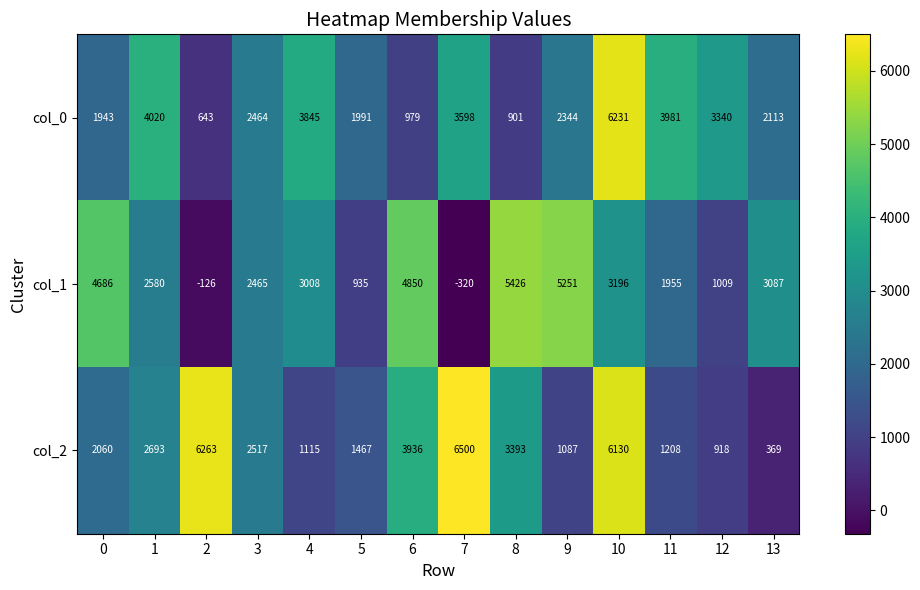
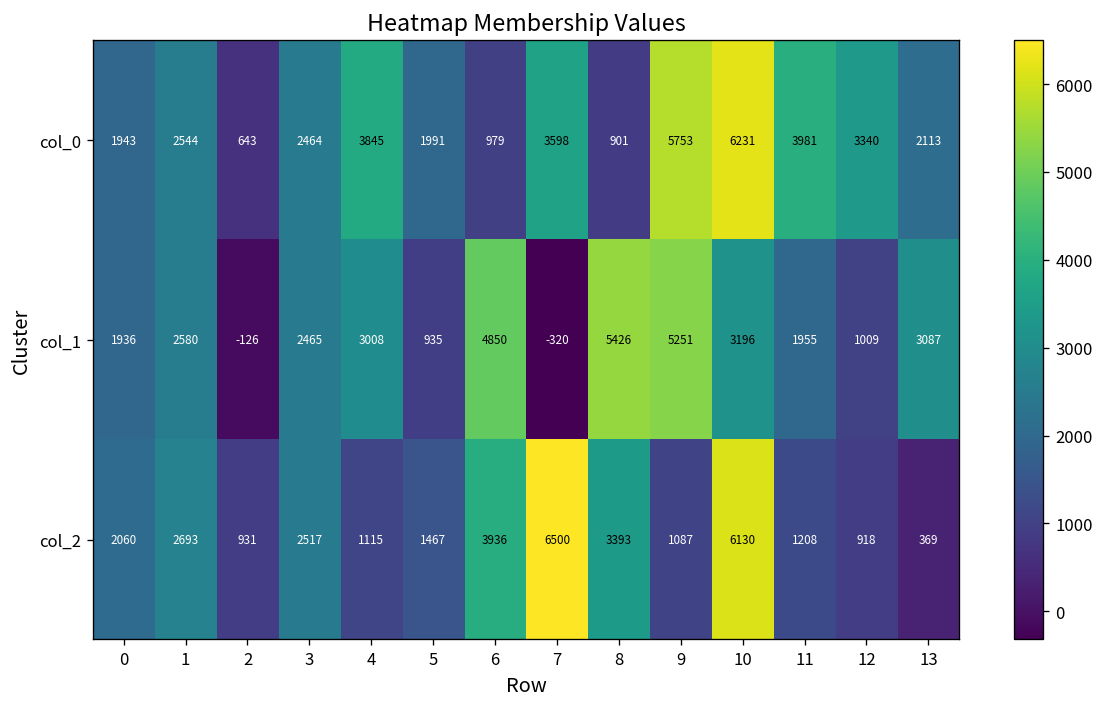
  {
    "col_0": {
      "0": 1943,
-     "1": 4020,
+     "1": 2544,
      "2": 643,
      "3": 2464,
      "4": 3845,
      "5": 1991,
      "6": 979,
      "7": 3598,
      "8": 901,
-     "9": 2344,
+     "9": 5753,
      "10": 6231,
      "11": 3981,
      "12": 3340,
      "13": 2113
    },
    "col_1": {
-     "0": 4686,
+     "0": 1936,
      "1": 2580,
      "2": -126,
      "3": 2465,
      "4": 3008,
      "5": 935,
      "6": 4850,
      "7": -320,
      "8": 5426,
      "9": 5251,
      "10": 3196,
      "11": 1955,
      "12": 1009,
      "13": 3087
    },
    "col_2": {
      "0": 2060,
      "1": 2693,
-     "2": 6263,
+     "2": 931,
      "3": 2517,
      "4": 1115,
      "5": 1467,
      "6": 3936,
      "7": 6500,
      "8": 3393,
      "9": 1087,
      "10": 6130,
      "11": 1208,
      "12": 918,
      "13": 369
    }
  }
